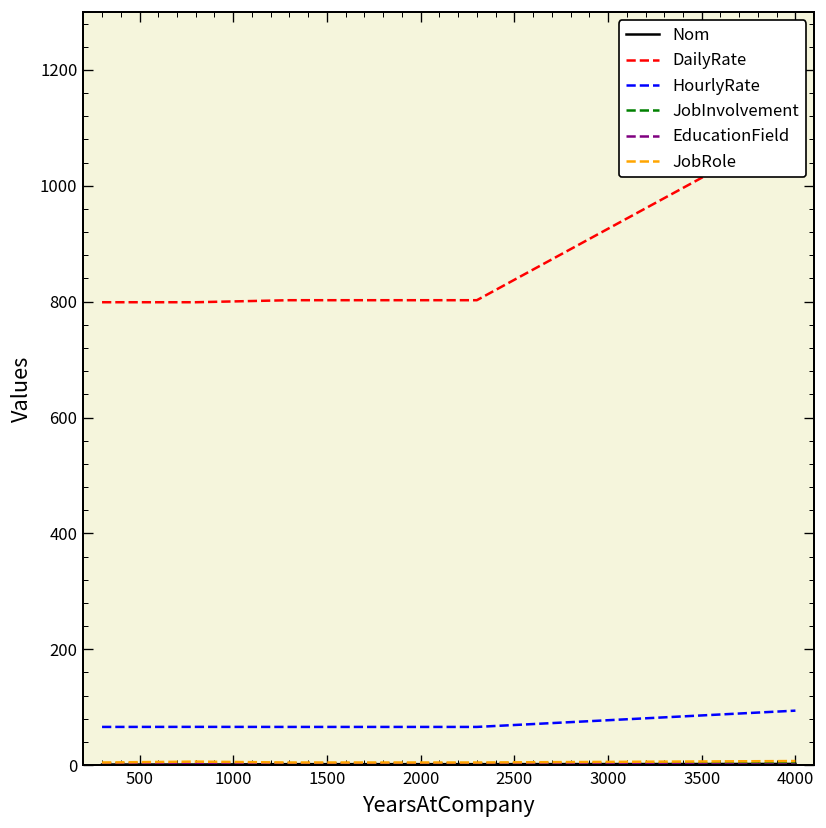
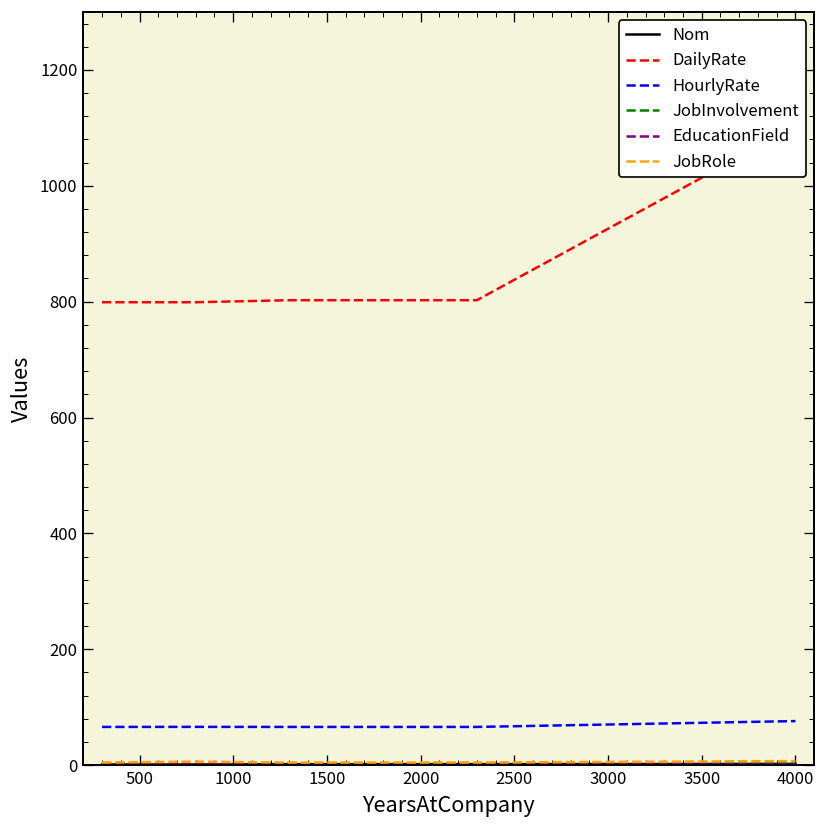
  {
    "HourlyRate": {
-     "4000": 90
+     "4000": 80
    }
  }
